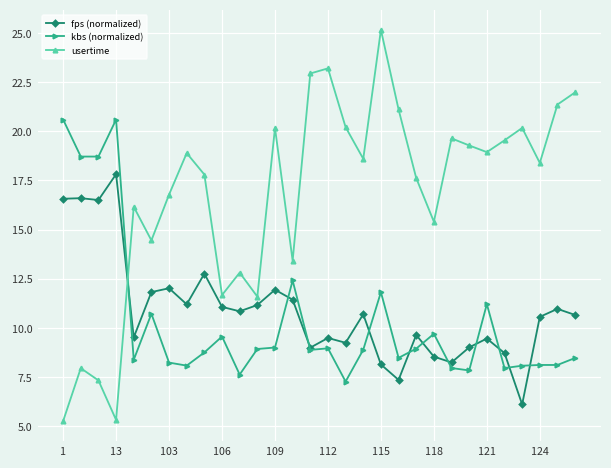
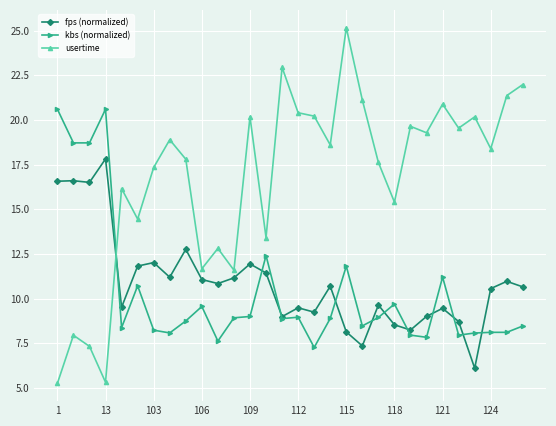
  {
    "usertime": {
-     "103": 16.8,
+     "103": 17.3,
      "106": 11.7,
      "109": 20.2,
-     "112": 23.2,
+     "112": 20.4,
      "115": 25.2,
      "118": 15.4,
-     "121": 18.9,
+     "121": 20.9,
      "124": 18.4
    }
  }
